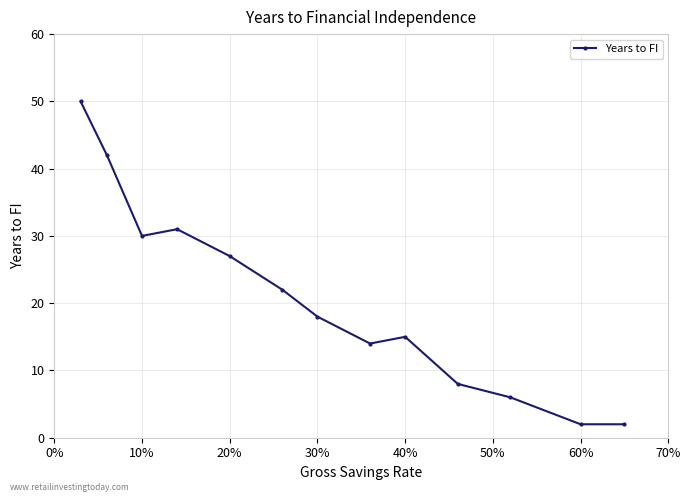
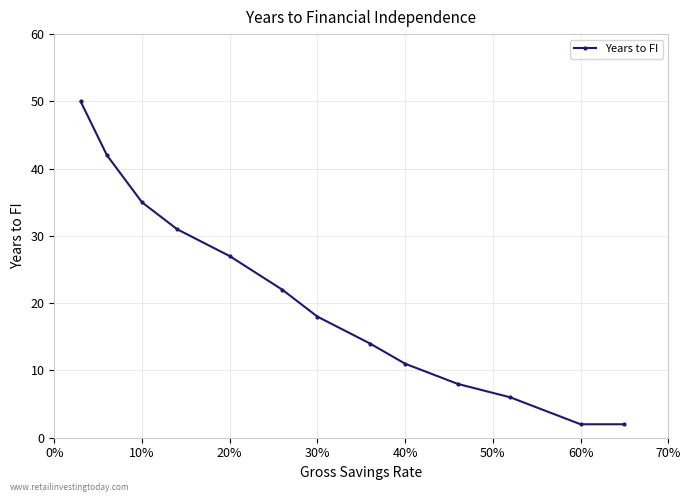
  {
-   "10%": 30,
+   "10%": 35,
    "20%": 27,
    "30%": 18,
-   "40%": 15,
+   "40%": 11,
    "60%": 2
  }
